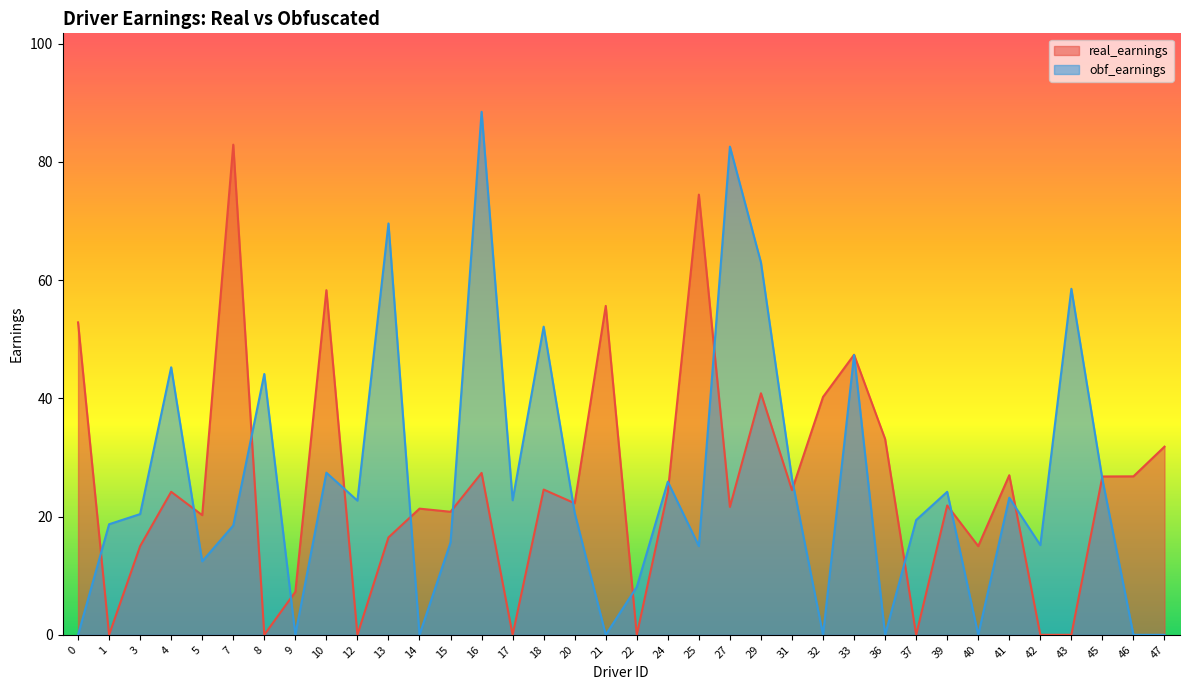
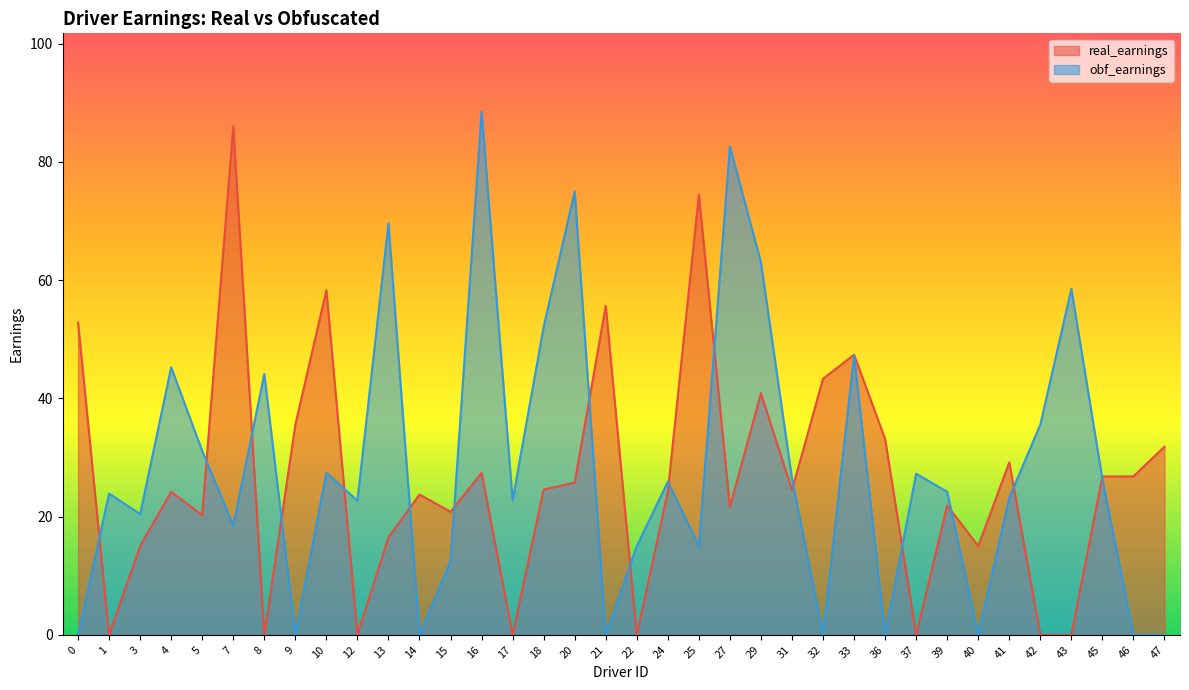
  {
    "real_earnings": {
      "0": 53,
      "1": 0,
      "3": 15,
      "4": 24,
      "5": 20,
-     "7": 83,
+     "7": 86,
      "8": 0,
-     "9": 7,
+     "9": 36,
      "10": 58,
      "12": 0,
      "13": 16,
-     "14": 21,
+     "14": 24,
      "15": 21,
      "16": 27,
      "17": 0,
      "18": 25,
-     "20": 22,
+     "20": 26,
      "21": 56,
      "22": 0,
      "24": 24,
      "25": 74,
      "27": 22,
      "29": 41,
      "31": 24,
-     "32": 40,
+     "32": 43,
      "36": 33,
      "37": 0,
      "39": 22,
      "40": 15,
-     "41": 27,
+     "41": 29,
      "42": 0,
      "43": 0,
      "45": 27,
      "46": 27,
      "47": 32
    },
    "obf_earnings": {
      "0": 0,
-     "1": 19,
+     "1": 24,
      "3": 20,
      "4": 45,
-     "5": 12,
+     "5": 31,
      "7": 18,
      "8": 44,
      "9": 0,
      "10": 27,
      "12": 23,
      "13": 70,
      "14": 0,
-     "15": 16,
+     "15": 12,
      "16": 88,
      "17": 23,
      "18": 52,
-     "20": 21,
+     "20": 75,
      "21": 0,
-     "22": 8,
+     "22": 15,
      "24": 26,
      "25": 15,
      "27": 83,
      "29": 63,
      "31": 26,
      "32": 0,
      "36": 0,
-     "37": 19,
+     "37": 27,
      "39": 24,
      "40": 0,
      "41": 23,
-     "42": 15,
+     "42": 36,
      "43": 59,
      "45": 26,
      "46": 0,
      "47": 0
    }
  }
